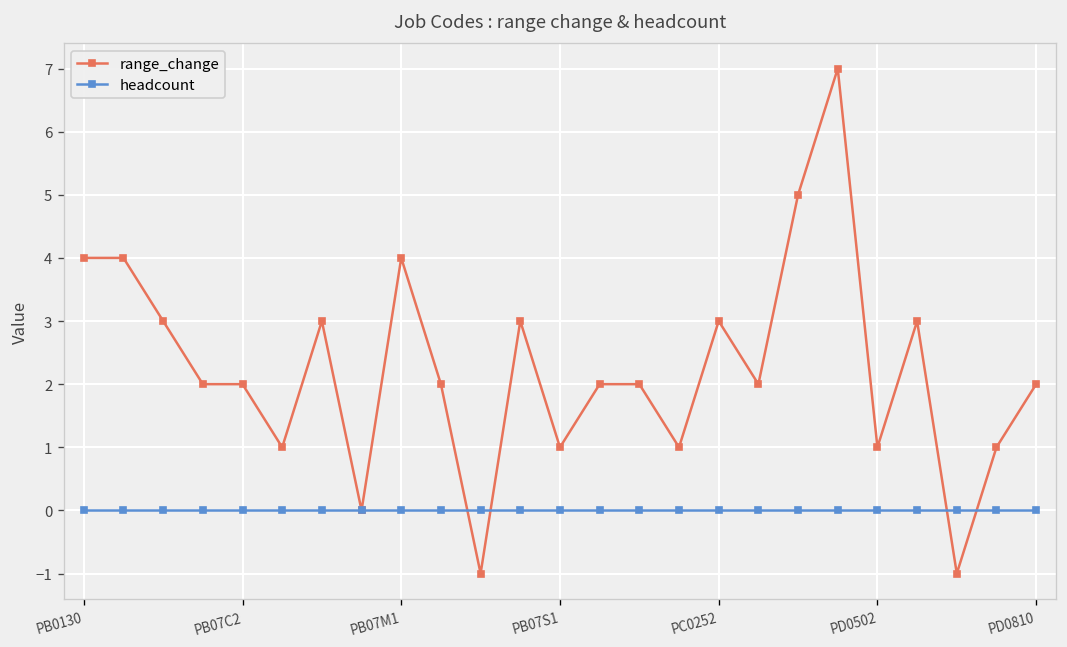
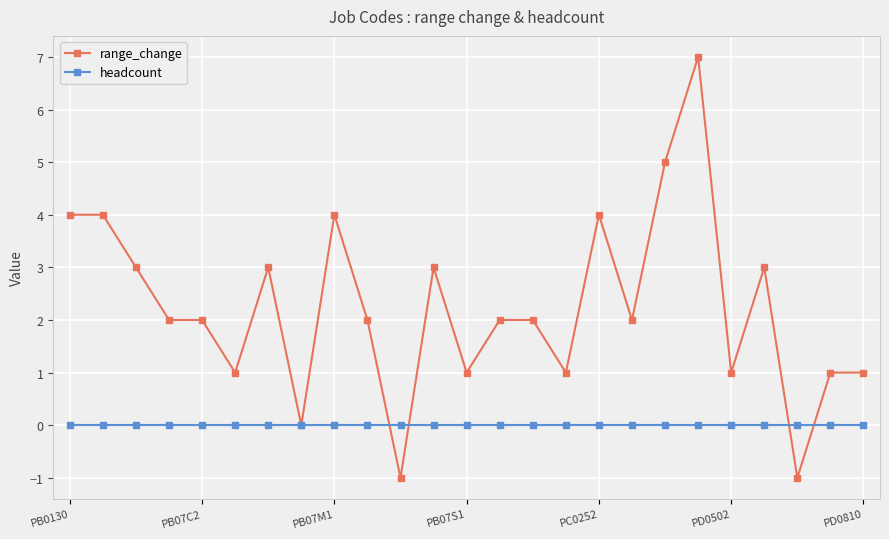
  {
    "range_change": {
      "PB0130": 4,
      "PB07C2": 2,
      "PB07M1": 4,
      "PB07S1": 1,
-     "PC0252": 3,
+     "PC0252": 4,
      "PD0502": 1,
-     "PD0810": 2
+     "PD0810": 1
    },
    "headcount": {
      "PB0130": 0,
      "PB07C2": 0,
      "PB07M1": 0,
      "PB07S1": 0,
      "PC0252": 0,
      "PD0502": 0,
      "PD0810": 0
    }
  }
